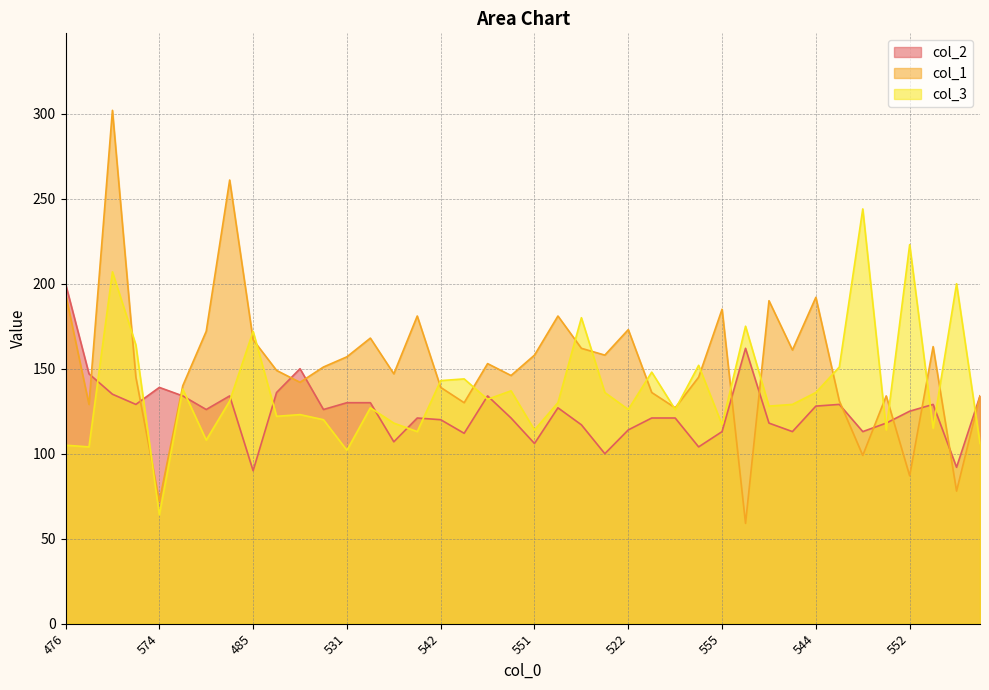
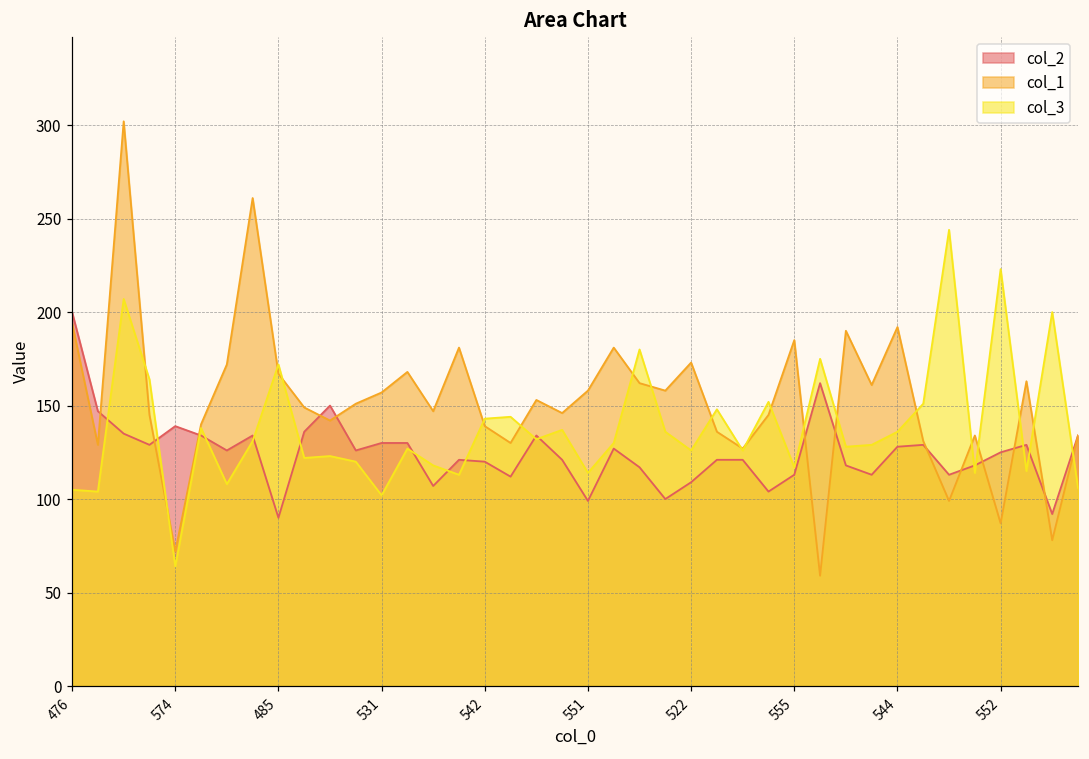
  {
    "col_2": {
      "476": 200,
      "574": 139,
      "485": 90,
      "531": 130,
      "542": 120,
-     "551": 106,
-     "522": 114,
+     "551": 99,
+     "522": 109,
      "555": 113,
      "544": 128,
      "552": 125
    }
  }
